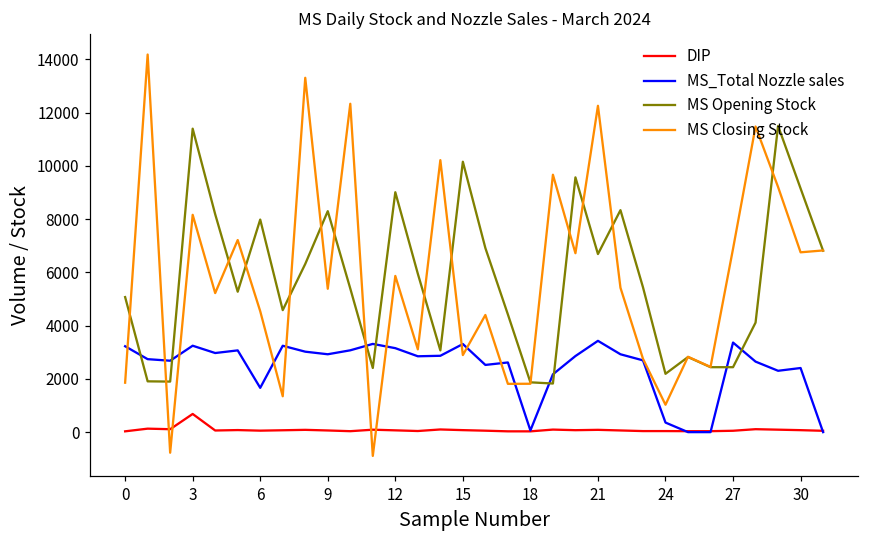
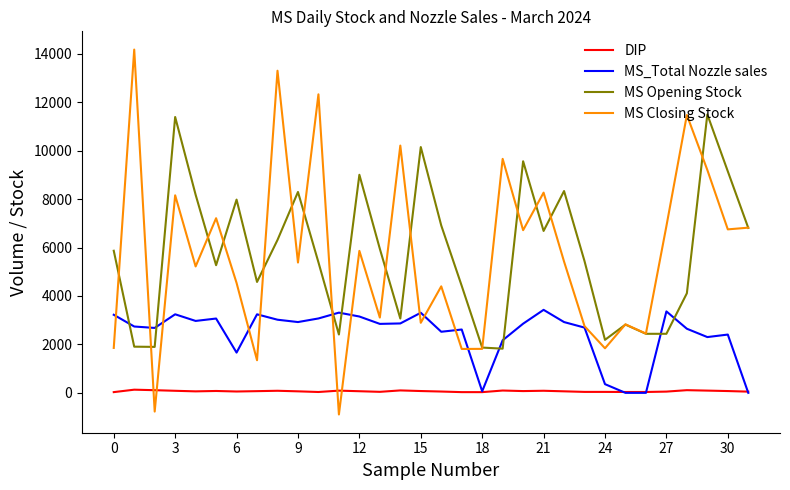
  {
    "DIP": {
      "0": 0,
-     "3": 700,
+     "3": 100,
      "6": 100,
      "9": 100,
      "12": 100,
      "15": 100,
      "21": 100,
      "24": 0,
      "27": 100,
      "30": 100
    },
    "MS_Total Nozzle sales": {
      "0": 3200,
      "3": 3200,
      "6": 1700,
      "9": 2900,
      "12": 3200,
      "15": 3300,
      "21": 3400,
      "24": 400,
      "27": 3400,
      "30": 2400
    },
    "MS Opening Stock": {
-     "0": 5100,
+     "0": 5900,
      "3": 11400,
      "6": 8000,
      "9": 8300,
      "12": 9000,
      "15": 10200,
      "21": 6700,
      "24": 2200,
      "27": 2400,
      "30": 9100
    },
    "MS Closing Stock": {
      "0": 1900,
      "3": 8200,
      "6": 4500,
      "9": 5400,
      "12": 5900,
      "15": 2900,
-     "21": 12300,
-     "24": 1000,
+     "21": 8300,
+     "24": 1800,
      "27": 6900,
      "30": 6800
    }
  }
